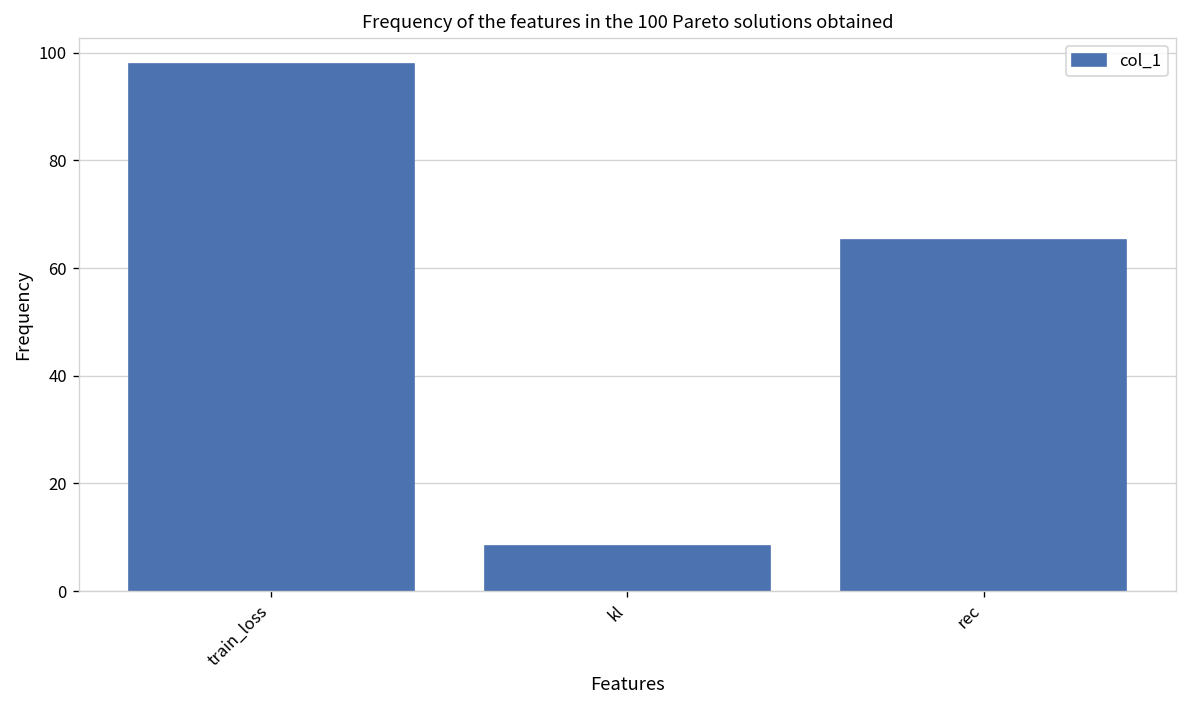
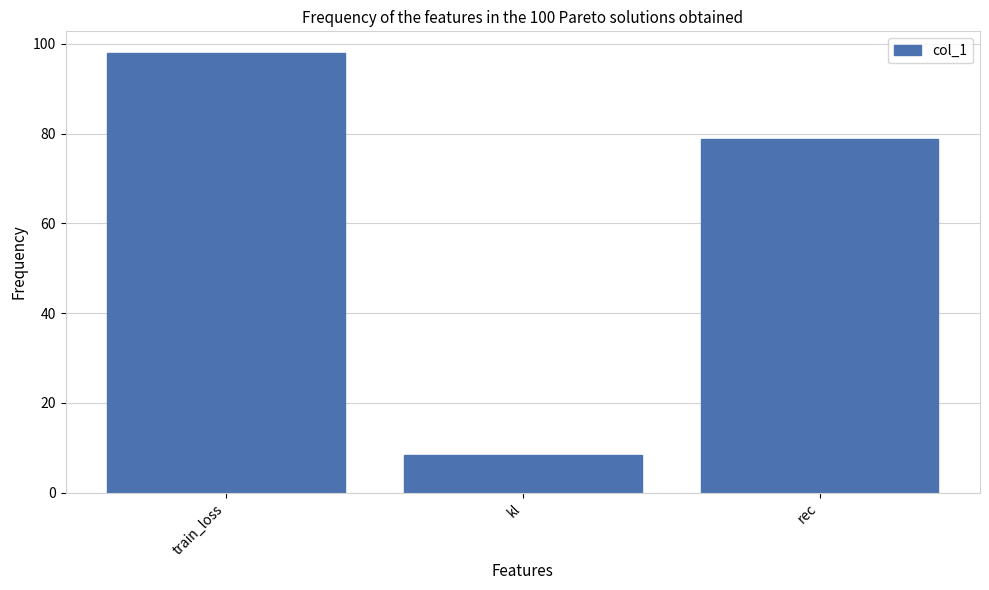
  {
    "train_loss": 98,
    "kl": 8,
-   "rec": 65
+   "rec": 79
  }
